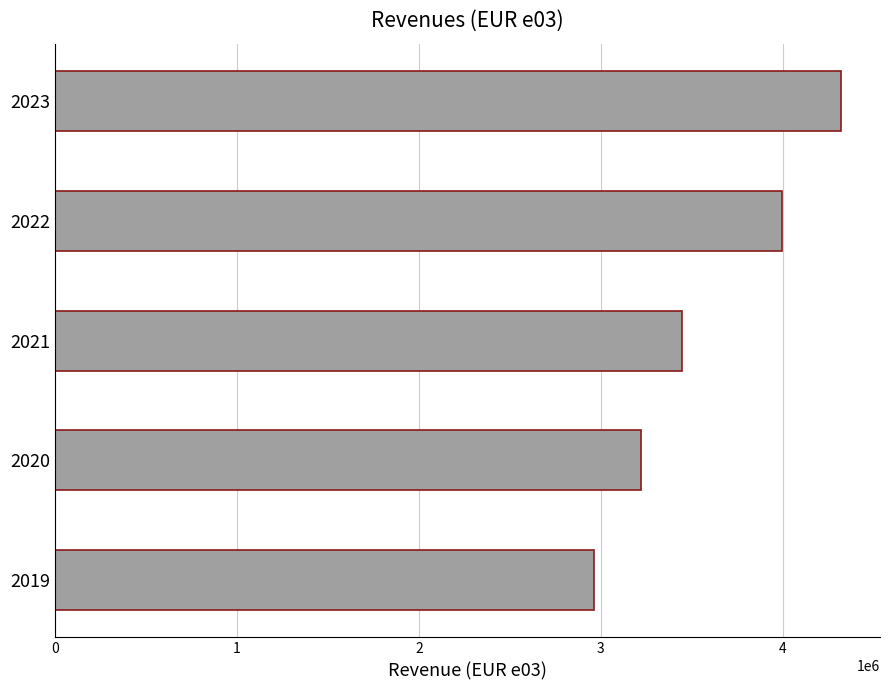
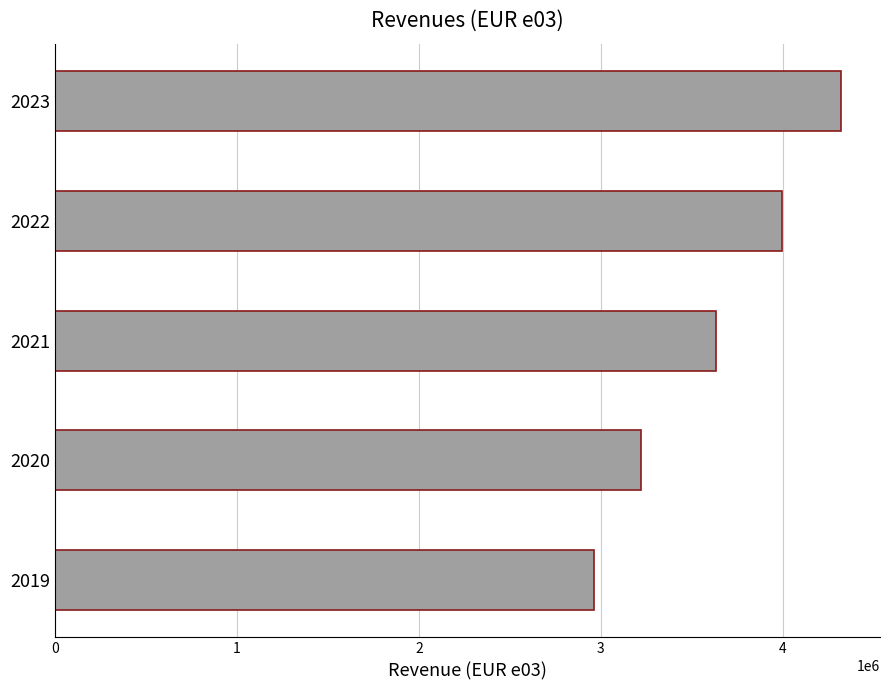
  {
    "2023": 4320000,
    "2022": 4000000,
-   "2021": 3450000,
+   "2021": 3630000,
    "2020": 3220000,
    "2019": 2960000
  }
